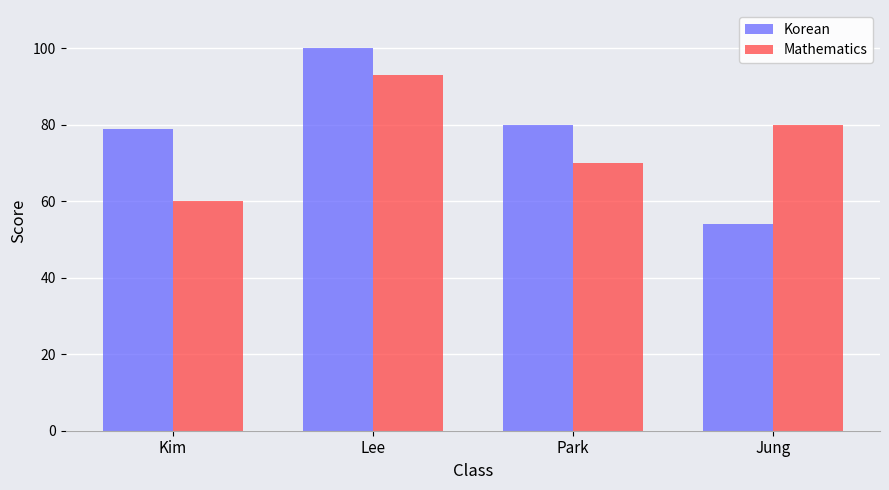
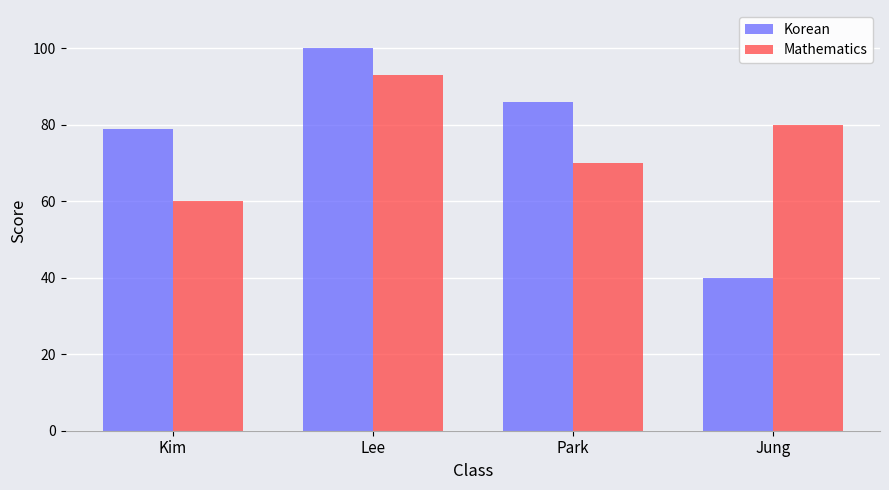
  {
    "Korean": {
      "Kim": 79,
      "Lee": 100,
-     "Park": 80,
-     "Jung": 54
+     "Park": 86,
+     "Jung": 40
    },
    "Mathematics": {
      "Kim": 60,
      "Lee": 93,
      "Park": 70,
      "Jung": 80
    }
  }
